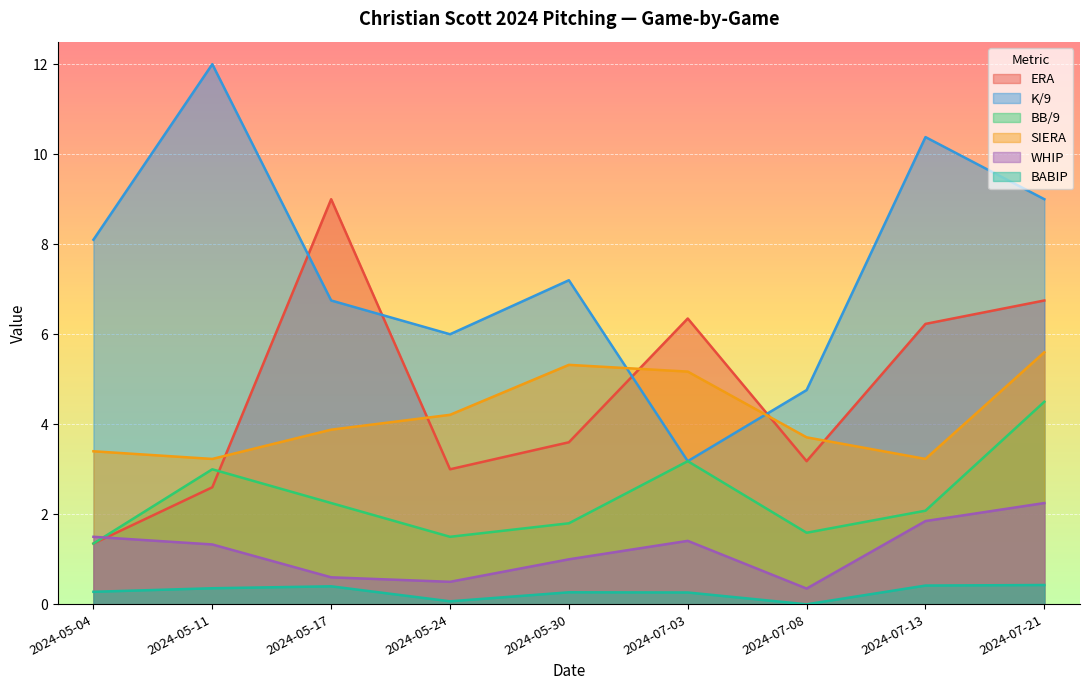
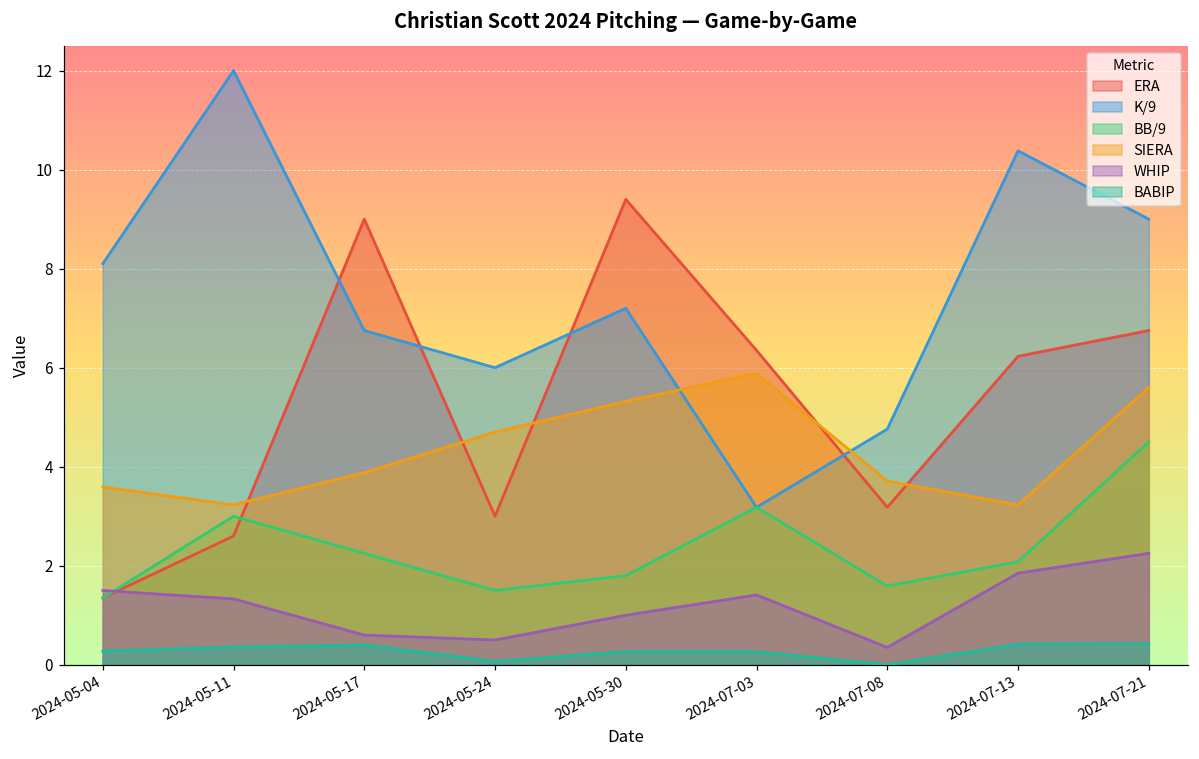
  {
    "ERA": {
      "2024-05-11": 2.6,
      "2024-05-17": 9.0,
      "2024-05-24": 3.0,
-     "2024-05-30": 3.6,
+     "2024-05-30": 9.4,
      "2024-07-03": 6.4,
      "2024-07-08": 3.2,
      "2024-07-13": 6.2,
      "2024-07-21": 6.8
    },
    "SIERA": {
-     "2024-05-04": 3.4,
+     "2024-05-04": 3.6,
      "2024-05-11": 3.2,
      "2024-05-17": 3.9,
-     "2024-05-24": 4.2,
+     "2024-05-24": 4.7,
      "2024-05-30": 5.3,
-     "2024-07-03": 5.2,
+     "2024-07-03": 5.9,
      "2024-07-08": 3.7,
      "2024-07-13": 3.2,
      "2024-07-21": 5.6
    },
    "WHIP": {
      "2024-05-04": 1.5,
      "2024-05-11": 1.3,
      "2024-05-17": 0.6,
      "2024-05-24": 0.5,
      "2024-05-30": 1.0,
      "2024-07-03": 1.4,
      "2024-07-08": 0.4,
      "2024-07-13": 1.9,
      "2024-07-21": 2.3
    }
  }
